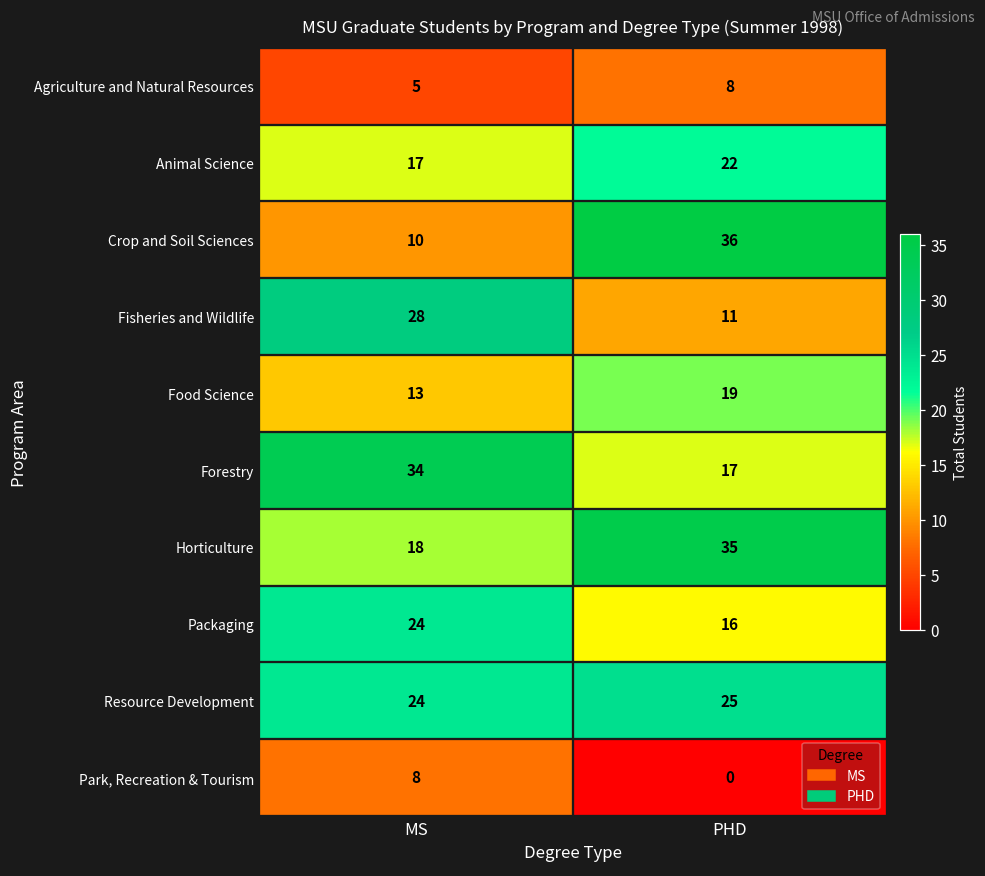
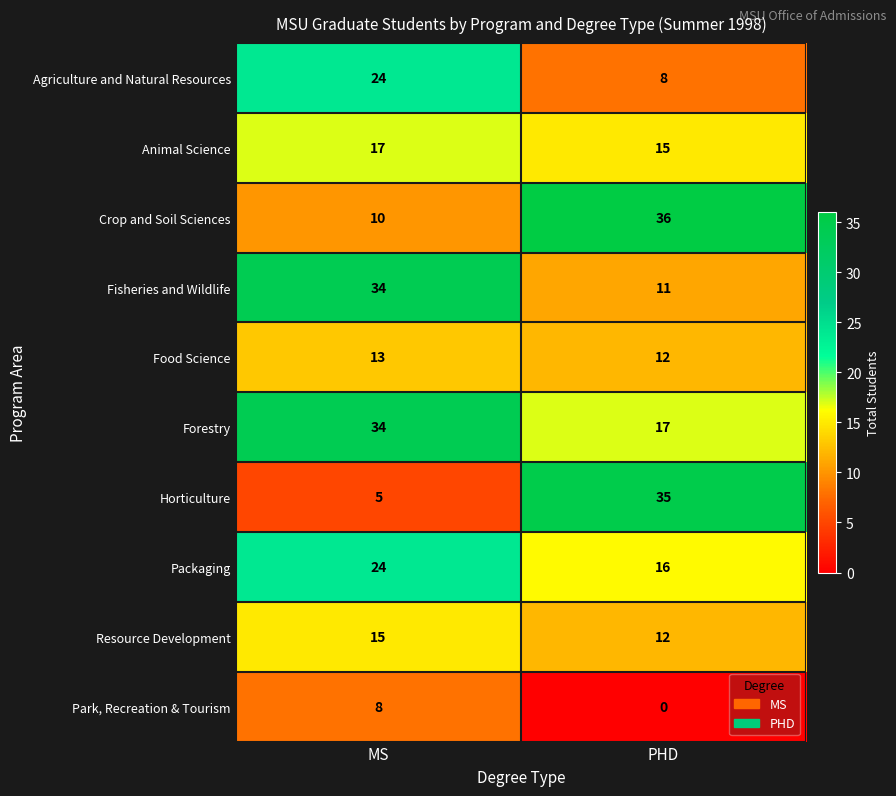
  {
    "Agriculture and Natural Resources": {
-     "MS": 5,
+     "MS": 24,
      "PHD": 8
    },
    "Animal Science": {
      "MS": 17,
-     "PHD": 22
+     "PHD": 15
    },
    "Crop and Soil Sciences": {
      "MS": 10,
      "PHD": 36
    },
    "Fisheries and Wildlife": {
-     "MS": 28,
+     "MS": 34,
      "PHD": 11
    },
    "Food Science": {
      "MS": 13,
-     "PHD": 19
+     "PHD": 12
    },
    "Forestry": {
      "MS": 34,
      "PHD": 17
    },
    "Horticulture": {
-     "MS": 18,
+     "MS": 5,
      "PHD": 35
    },
    "Packaging": {
      "MS": 24,
      "PHD": 16
    },
    "Resource Development": {
-     "MS": 24,
-     "PHD": 25
+     "MS": 15,
+     "PHD": 12
    },
    "Park, Recreation & Tourism": {
      "MS": 8,
      "PHD": 0
    }
  }
